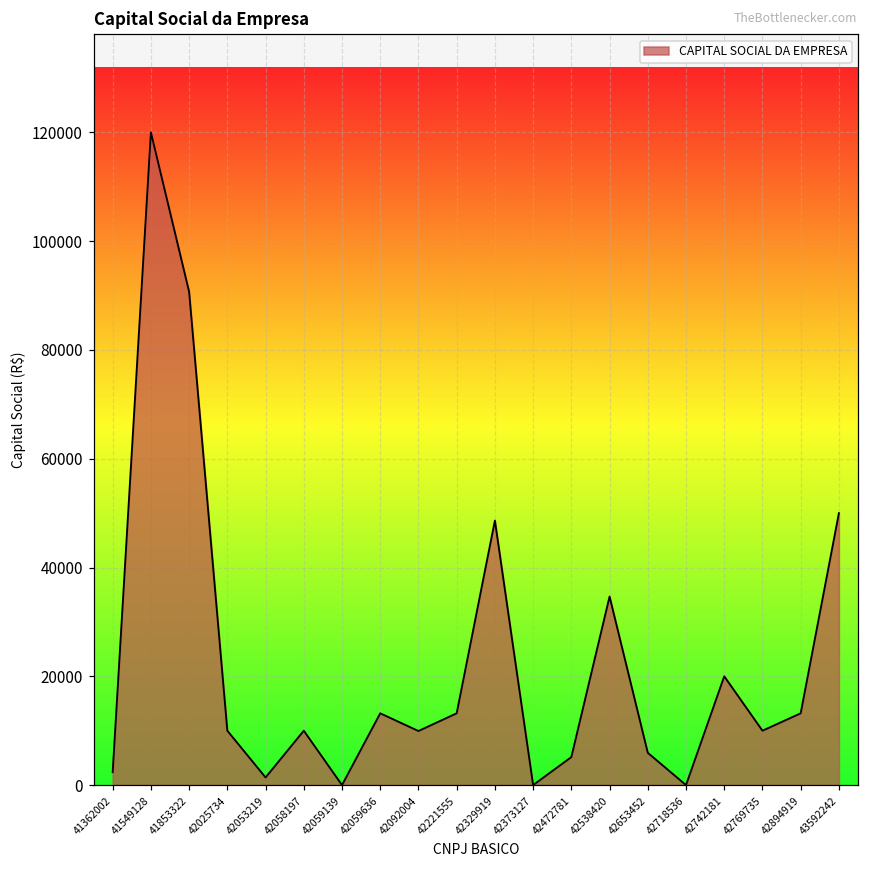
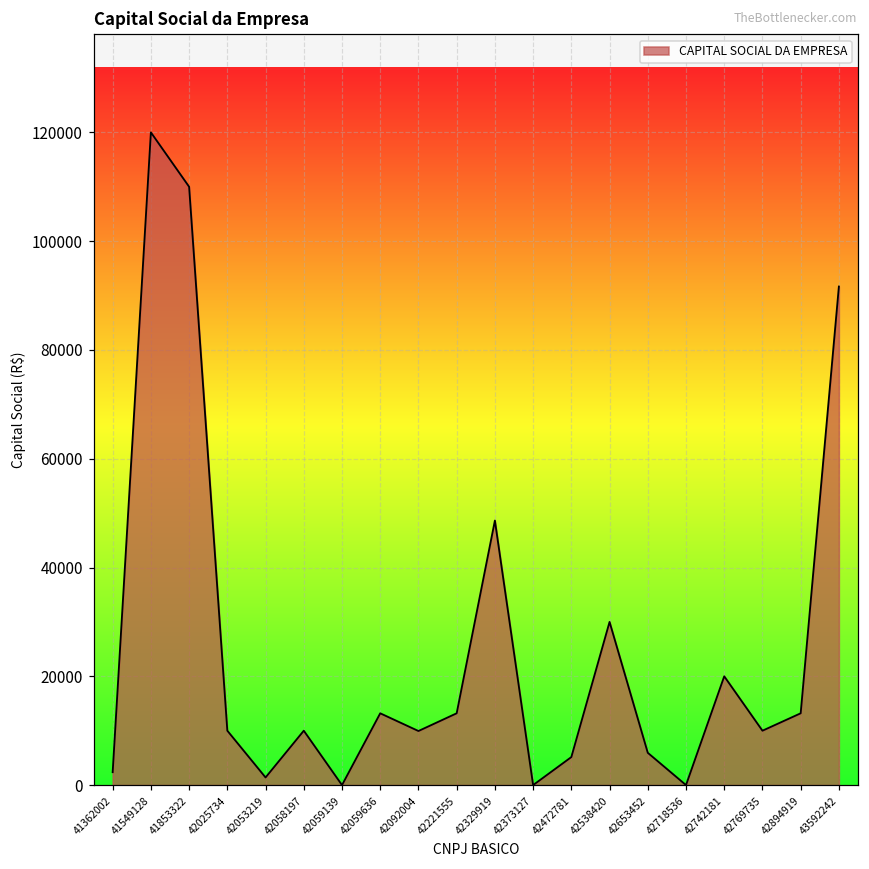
  {
    "41362002": 2000,
    "41549128": 120000,
-   "41853322": 91000,
+   "41853322": 110000,
    "42025734": 10000,
    "42053219": 1000,
    "42058197": 10000,
    "42059139": 0,
    "42059636": 13000,
    "42092004": 10000,
    "42221555": 13000,
    "42329919": 49000,
    "42373127": 0,
    "42472781": 5000,
-   "42538420": 35000,
+   "42538420": 30000,
    "42653452": 6000,
    "42718536": 0,
    "42742181": 20000,
    "42769735": 10000,
    "42894919": 13000,
-   "43592242": 50000
+   "43592242": 92000
  }
